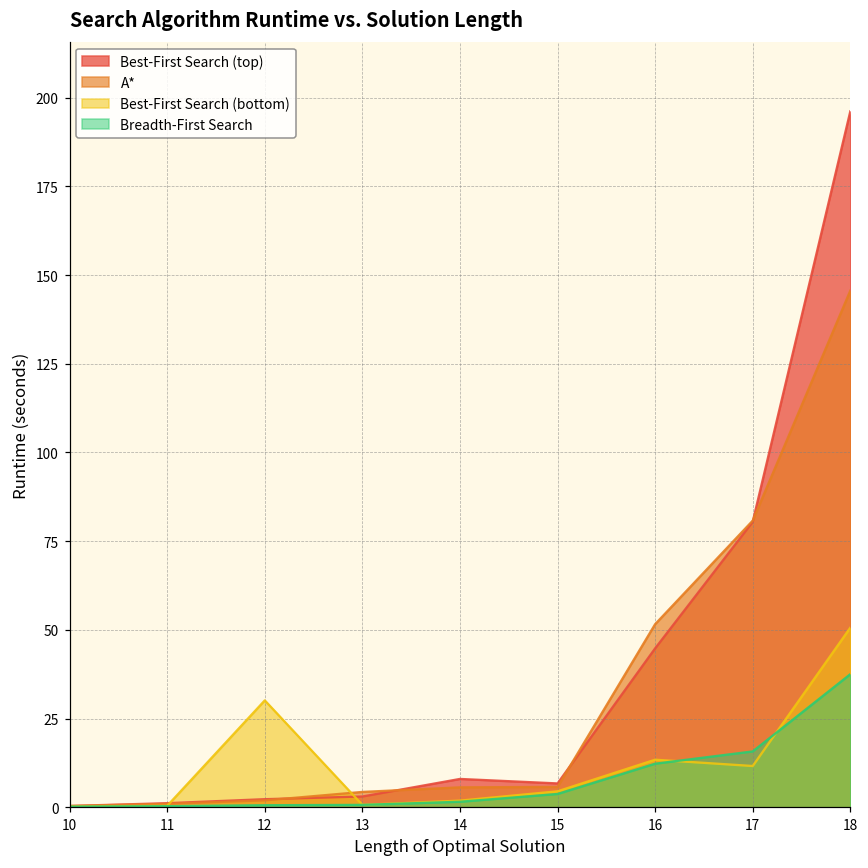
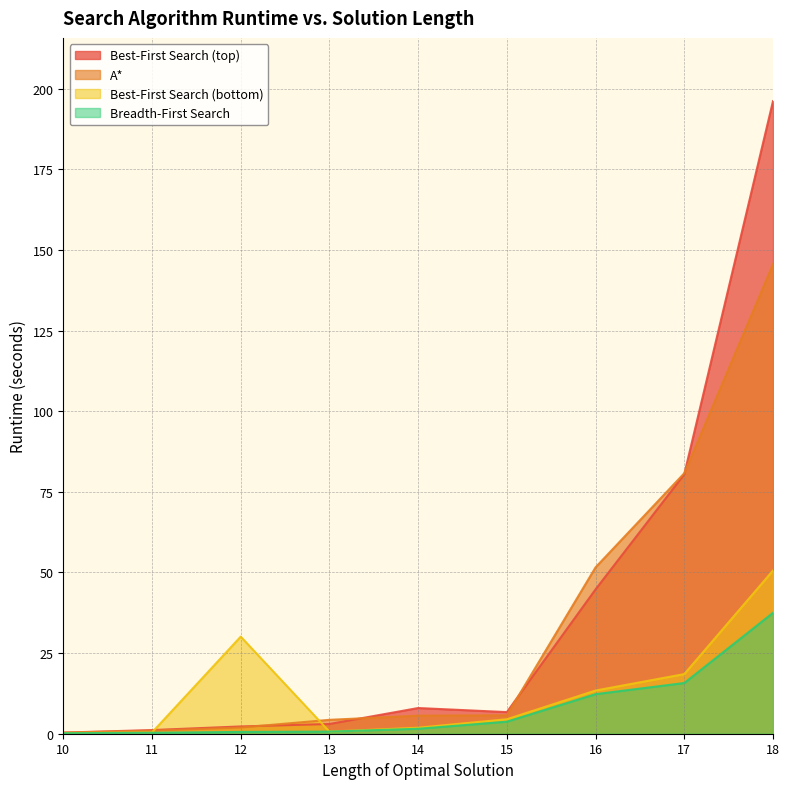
  {
    "Best-First Search (bottom)": {
      "12": 30,
      "16": 13,
-     "17": 12,
+     "17": 18,
      "18": 51
    },
    "Breadth-First Search": {
      "12": 1,
      "16": 12,
      "17": 16,
      "18": 37
    }
  }
